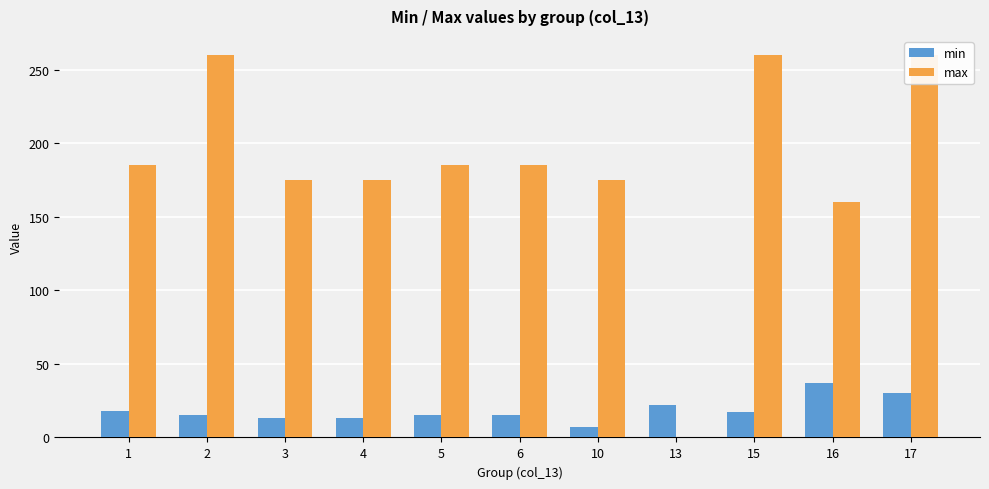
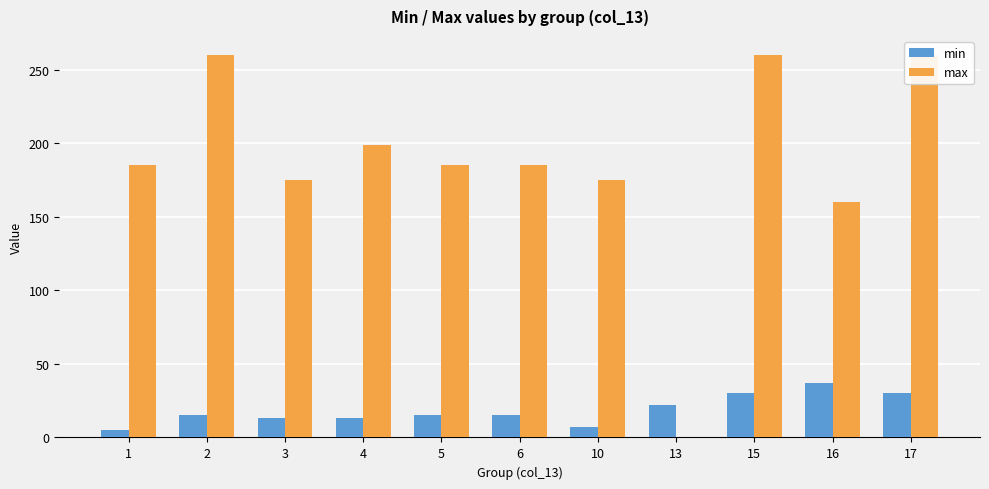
  {
    "min": {
-     "1": 18,
+     "1": 5,
      "2": 15,
      "3": 13,
      "4": 13,
      "5": 15,
      "6": 15,
      "10": 7,
      "13": 22,
-     "15": 17,
+     "15": 30,
      "16": 37,
      "17": 30
    },
    "max": {
      "1": 185,
      "2": 260,
      "3": 175,
-     "4": 175,
+     "4": 199,
      "5": 185,
      "6": 185,
      "10": 175,
      "13": 0,
      "15": 260,
      "16": 160
    }
  }
